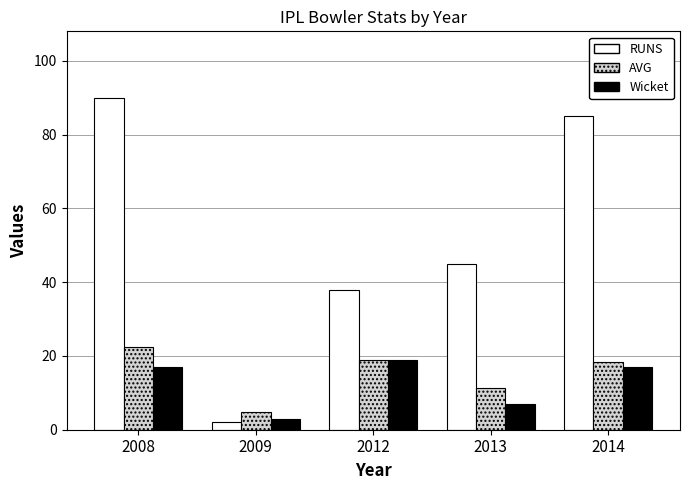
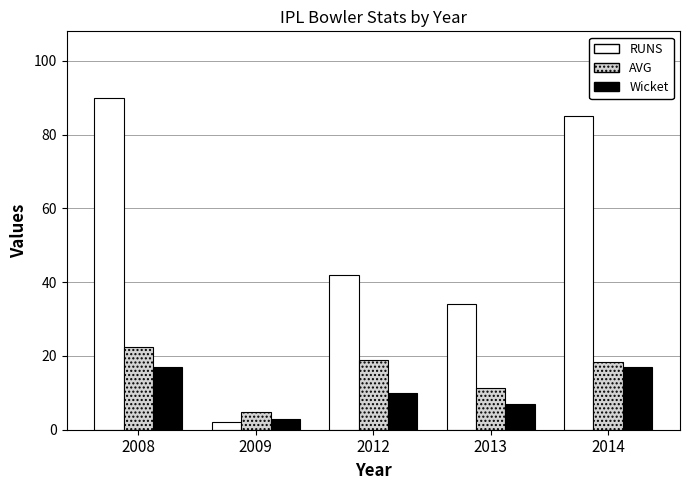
  {
    "RUNS": {
      "2008": 90,
      "2009": 2,
-     "2012": 38,
-     "2013": 45,
+     "2012": 42,
+     "2013": 34,
      "2014": 85
    },
    "AVG": {
      "2008": 23,
      "2009": 5,
      "2012": 19,
      "2013": 11,
      "2014": 18
    },
    "Wicket": {
      "2008": 17,
      "2009": 3,
-     "2012": 19,
+     "2012": 10,
      "2013": 7,
      "2014": 17
    }
  }
